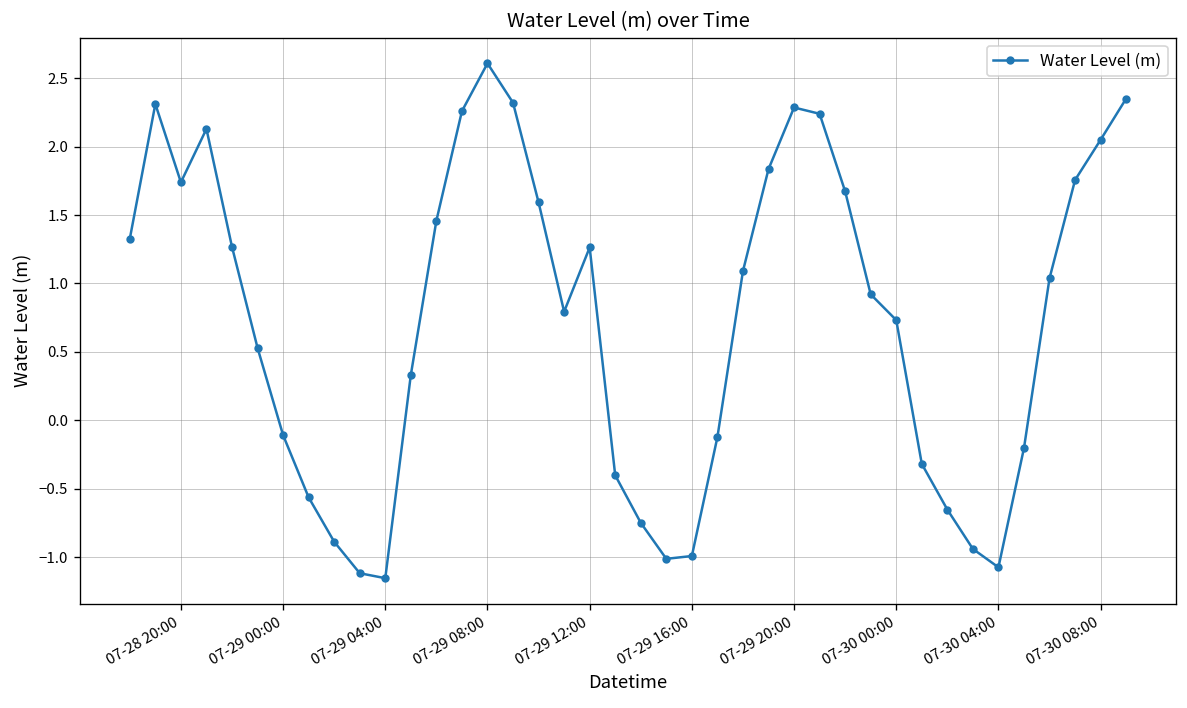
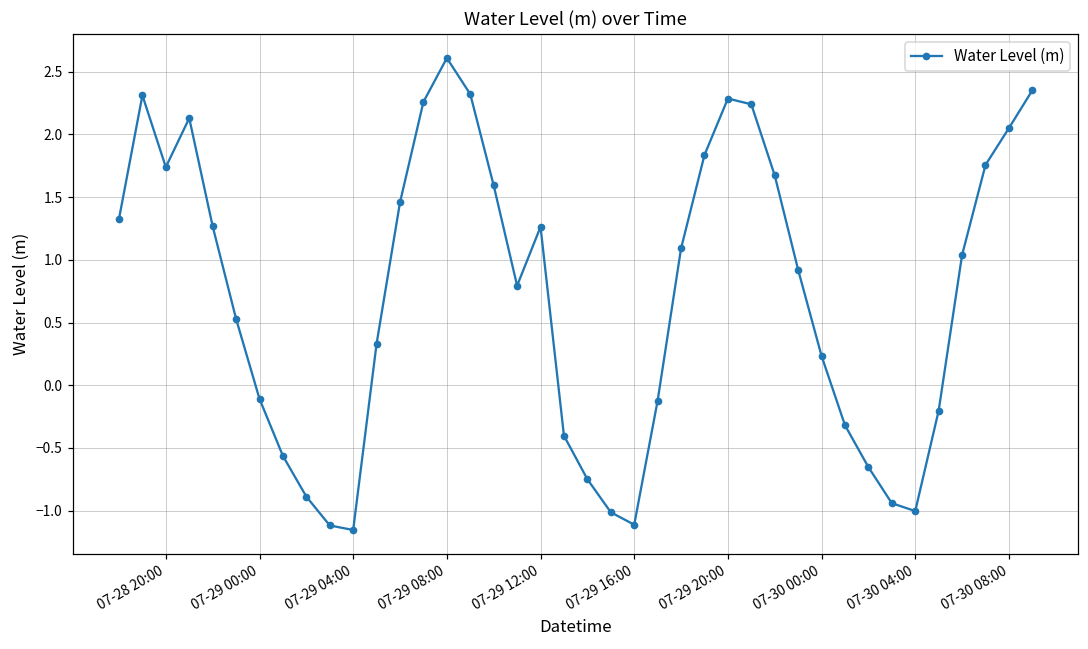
  {
    "07-28 20:00": 1.74,
    "07-29 00:00": -0.11,
    "07-29 04:00": -1.15,
    "07-29 08:00": 2.61,
    "07-29 12:00": 1.26,
-   "07-29 16:00": -0.99,
+   "07-29 16:00": -1.11,
    "07-29 20:00": 2.29,
-   "07-30 00:00": 0.73,
-   "07-30 04:00": -1.08,
+   "07-30 00:00": 0.23,
+   "07-30 04:00": -1.00,
    "07-30 08:00": 2.05
  }
